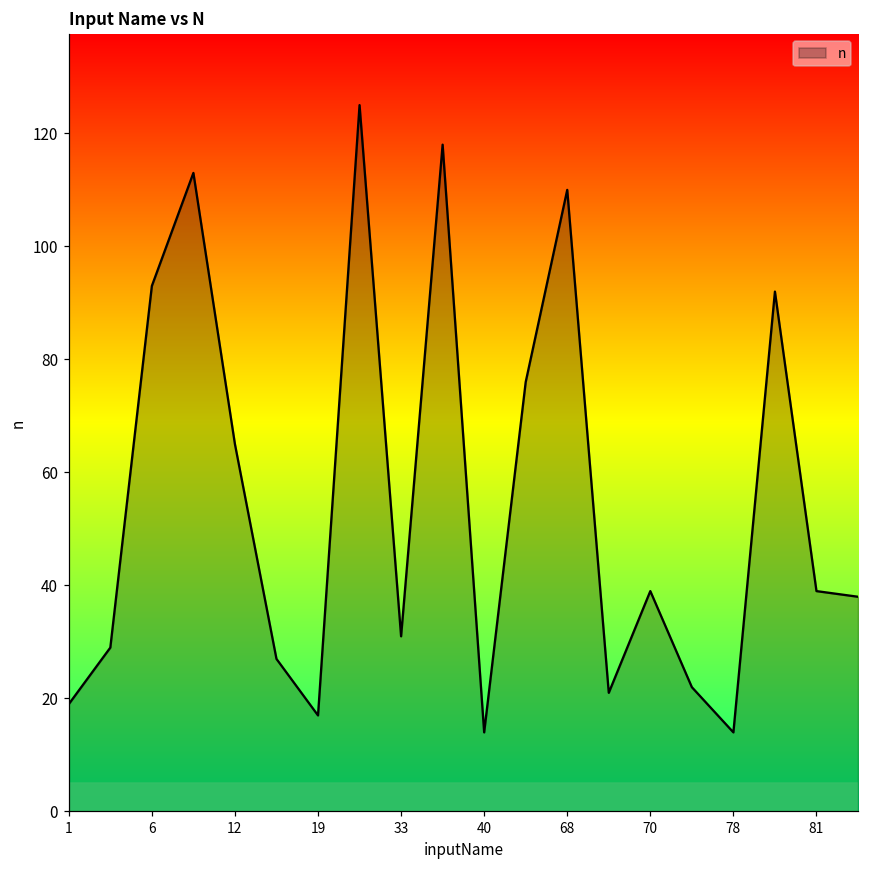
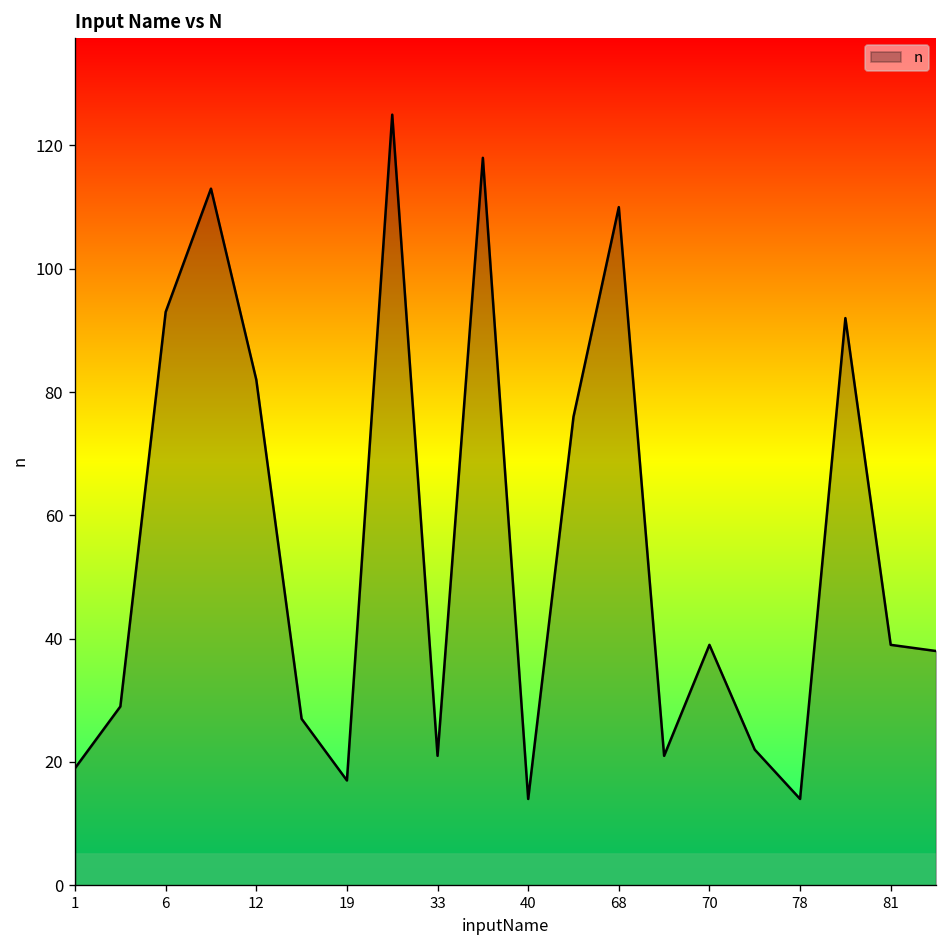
  {
    "1": 19,
-   "12": 65,
-   "33": 31,
+   "12": 82,
+   "33": 21,
    "40": 14,
    "68": 110,
    "81": 39
  }
